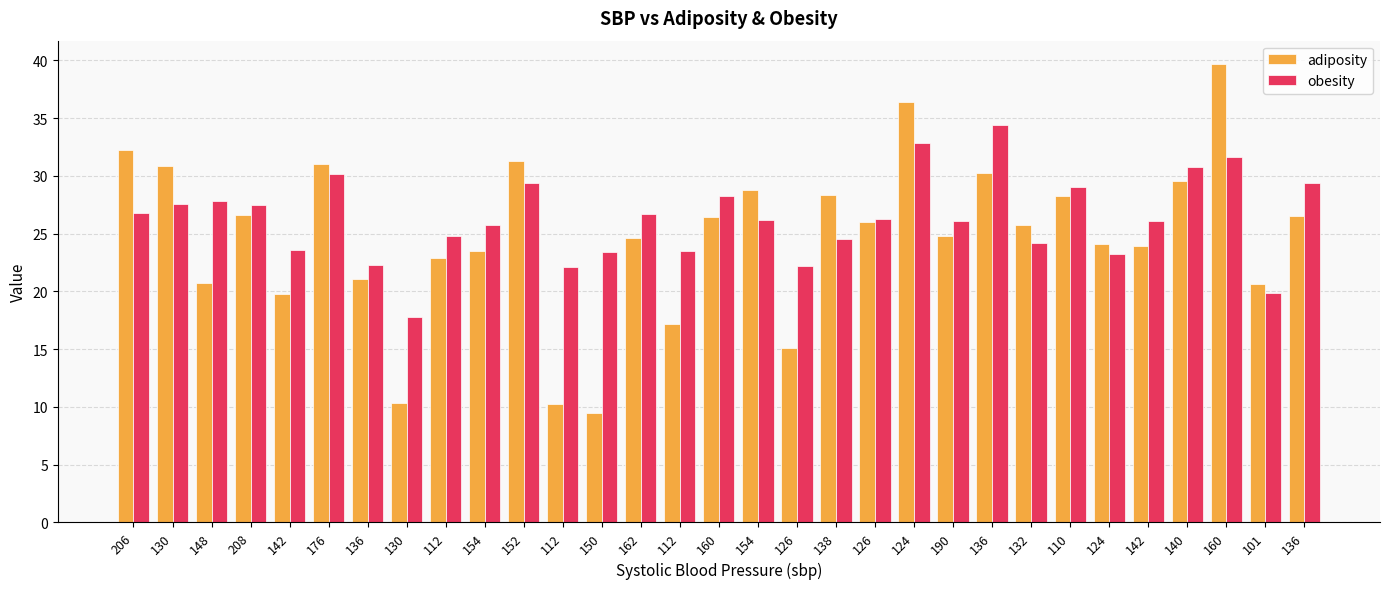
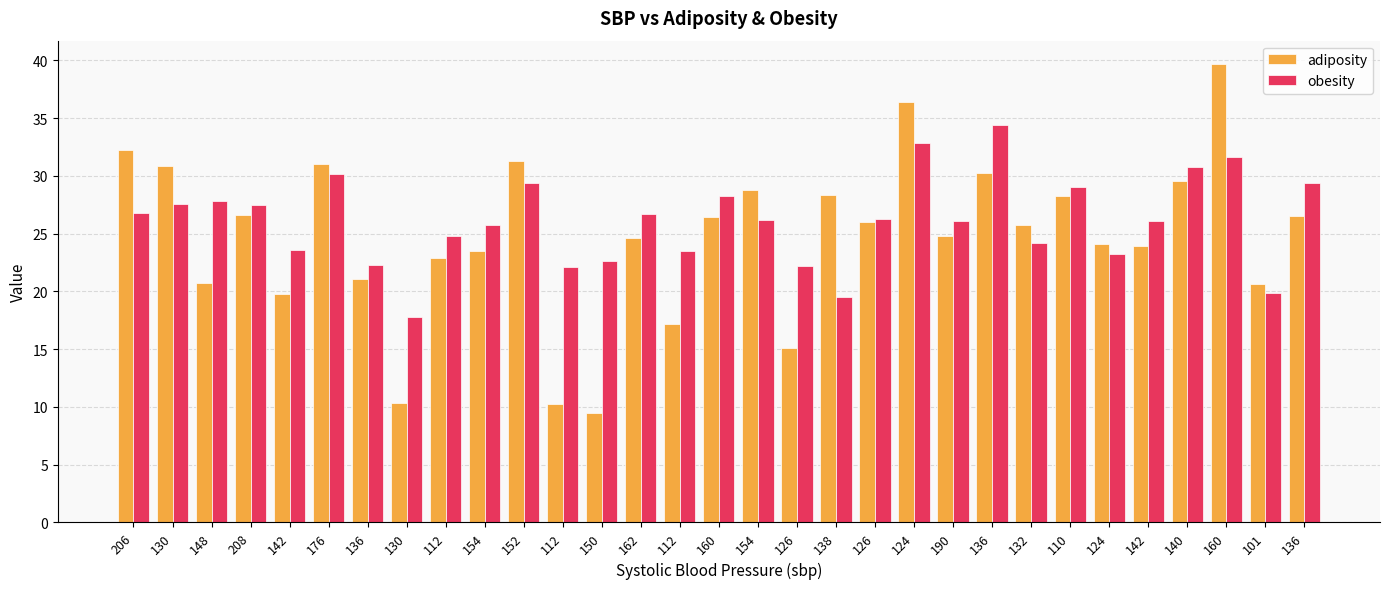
  {
    "adiposity": {
      "206": 32.3,
      "148": 20.7,
      "208": 26.6,
      "176": 31.0,
      "152": 31.3,
      "150": 9.5,
      "162": 24.6,
      "138": 28.3,
      "190": 24.8,
      "132": 25.7,
      "110": 28.3,
      "140": 29.5,
      "101": 20.6
    },
    "obesity": {
      "206": 26.8,
      "148": 27.8,
      "208": 27.5,
      "176": 30.2,
      "152": 29.3,
-     "150": 23.4,
+     "150": 22.7,
      "162": 26.7,
-     "138": 24.5,
+     "138": 19.5,
      "190": 26.1,
      "132": 24.2,
      "110": 29.0,
      "140": 30.8,
      "101": 19.8
    }
  }
